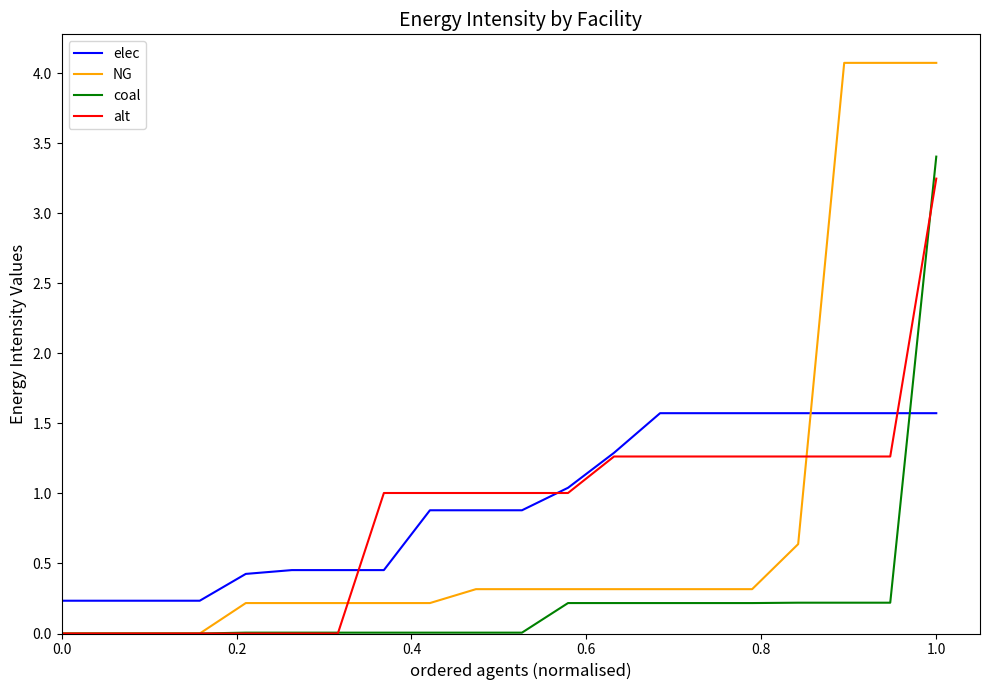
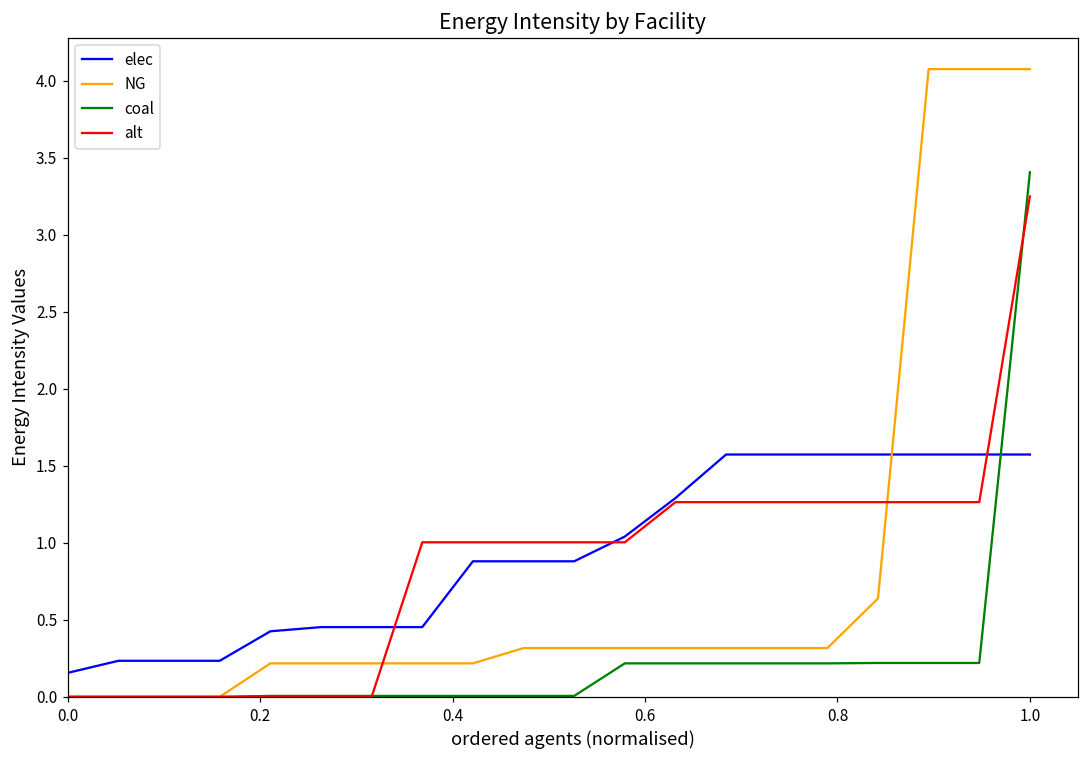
  {
    "elec": {
-     "0.0": 0.23,
+     "0.0": 0.16,
      "1.0": 1.57
    },
    "NG": {
      "1.0": 4.07
    },
    "coal": {
      "1.0": 3.41
    },
    "alt": {
      "1.0": 3.25
    }
  }
